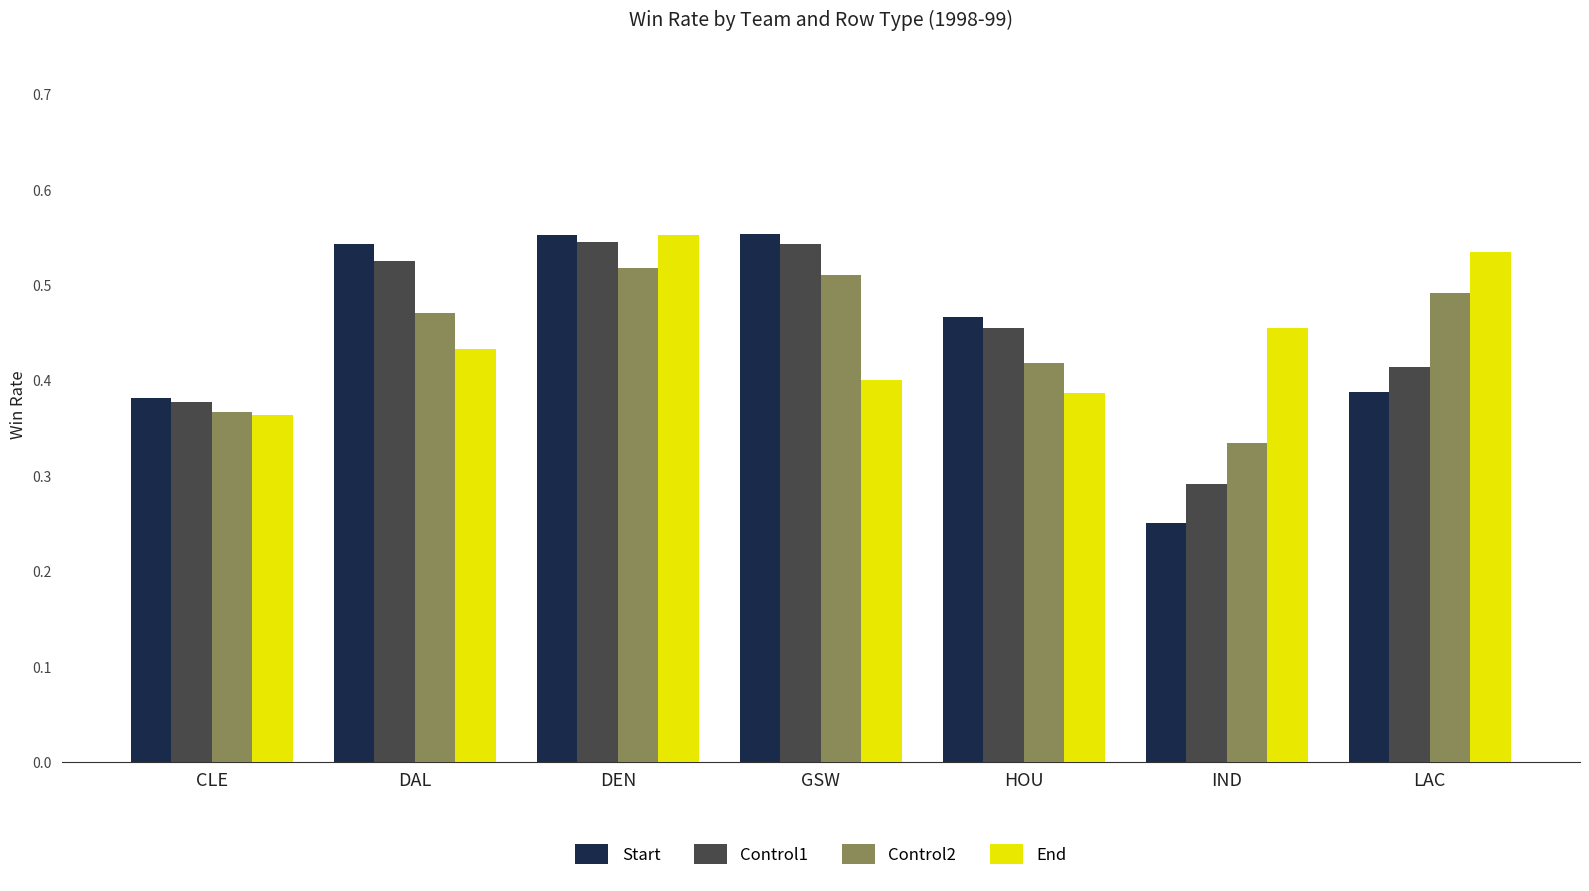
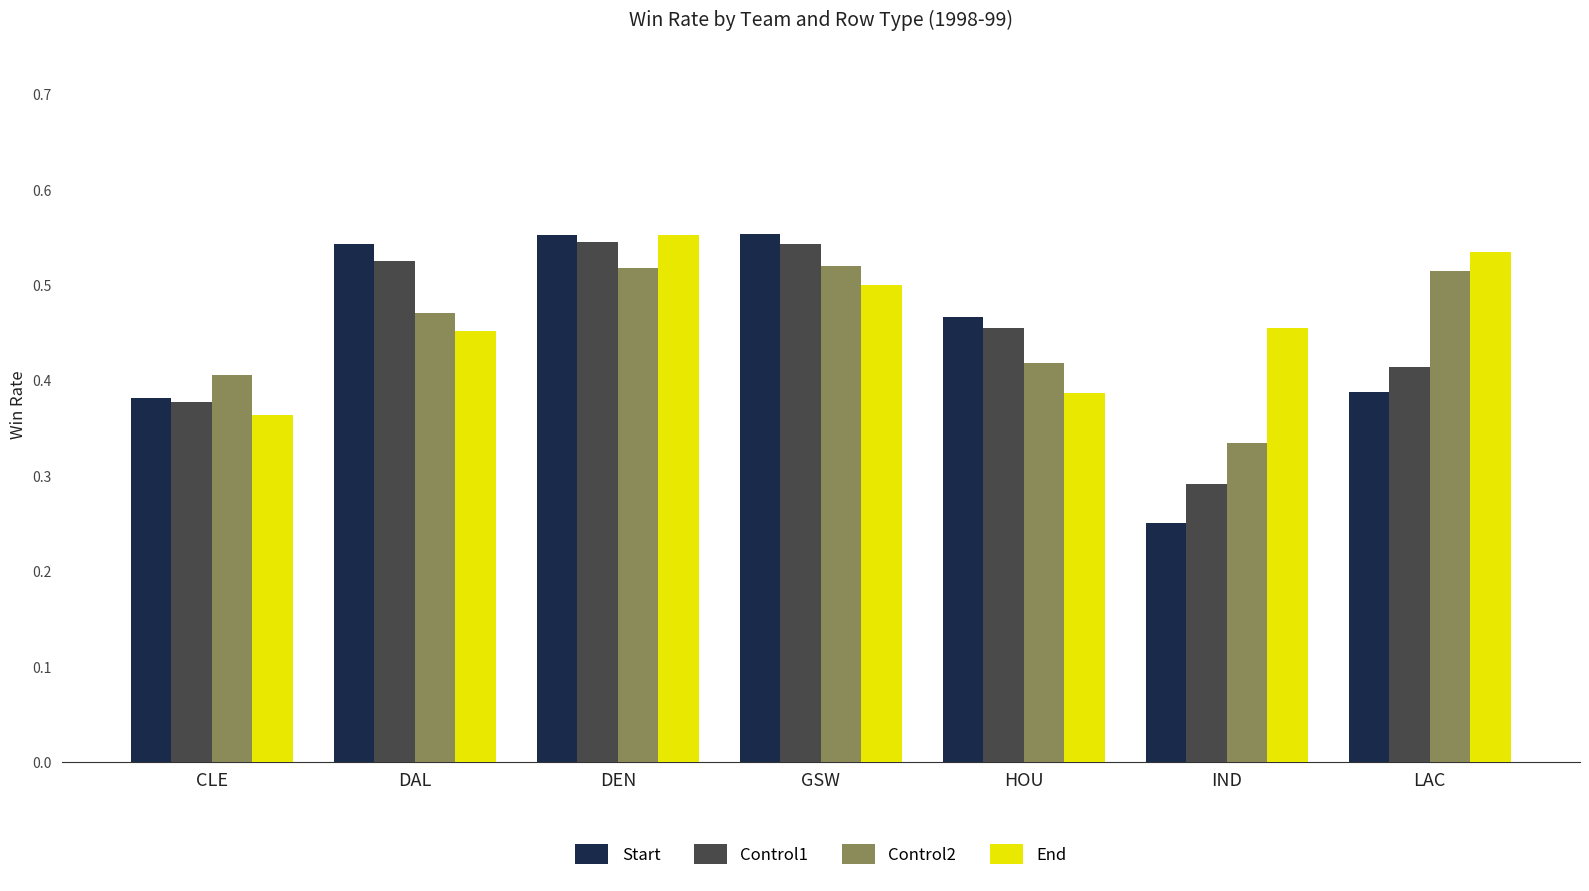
  {
    "Control2": {
-     "CLE": 0.37,
+     "CLE": 0.41,
      "DAL": 0.47,
      "DEN": 0.52,
-     "GSW": 0.51,
+     "GSW": 0.52,
      "HOU": 0.42,
      "IND": 0.33,
-     "LAC": 0.49
+     "LAC": 0.51
    },
    "End": {
      "CLE": 0.36,
-     "DAL": 0.43,
+     "DAL": 0.45,
      "DEN": 0.55,
-     "GSW": 0.4,
+     "GSW": 0.5,
      "HOU": 0.39,
      "IND": 0.45,
      "LAC": 0.53
    }
  }
